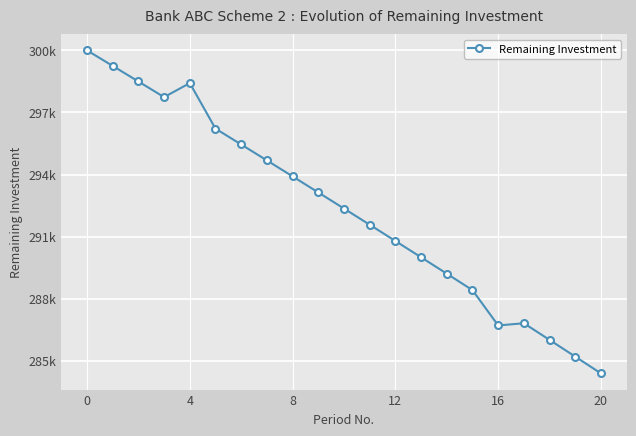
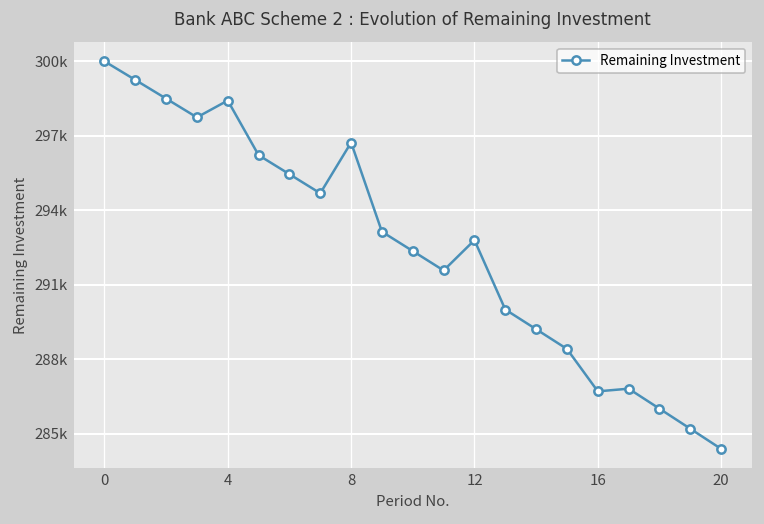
  {
    "0": 300000,
    "4": 298400,
-   "8": 293900,
-   "12": 290800,
+   "8": 296700,
+   "12": 292800,
    "16": 286700,
    "20": 284400
  }
